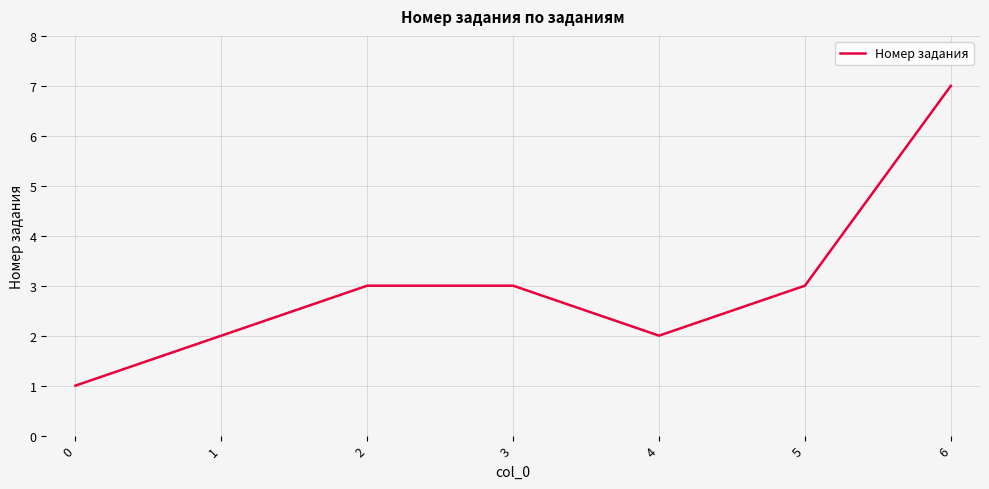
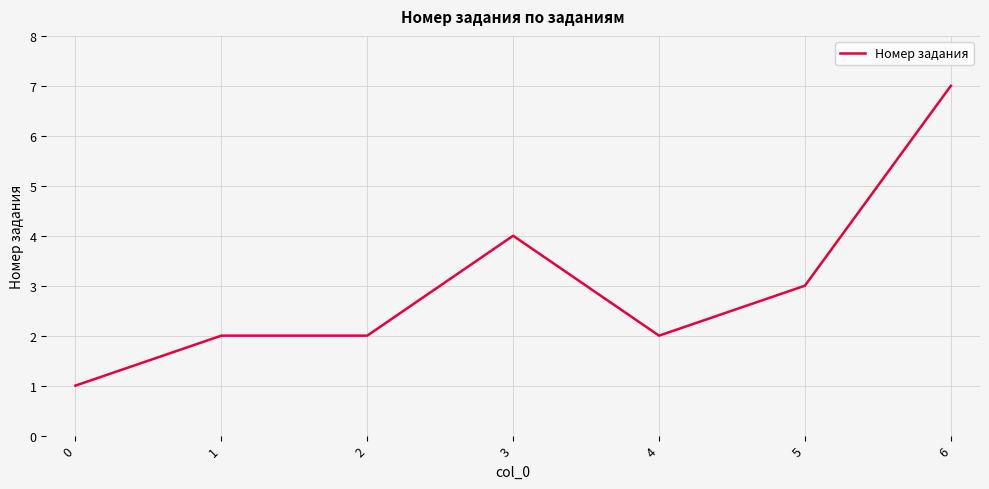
  {
    "0": 1,
    "1": 2,
-   "2": 3,
-   "3": 3,
+   "2": 2,
+   "3": 4,
    "4": 2,
    "5": 3,
    "6": 7
  }
